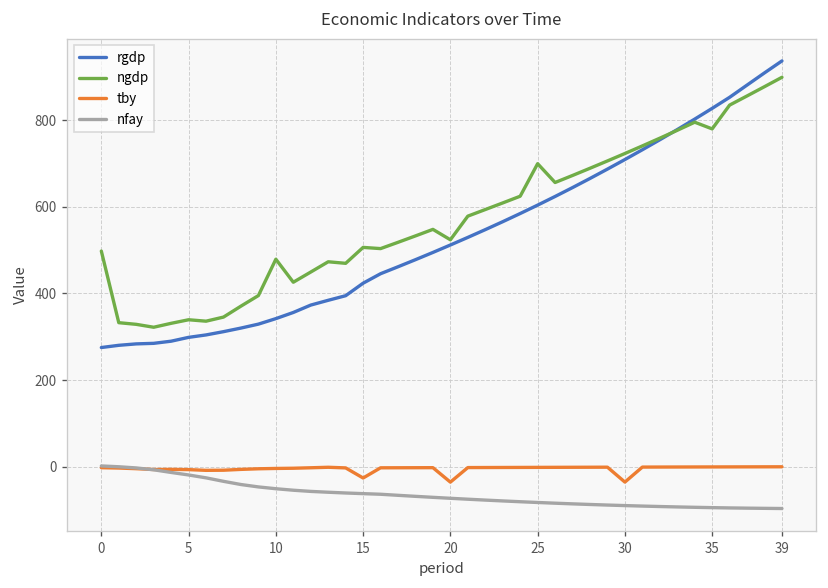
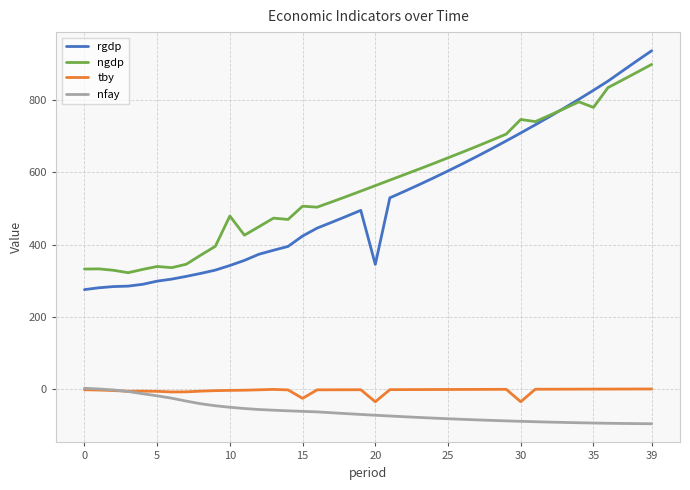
  {
    "rgdp": {
      "0": 280,
      "5": 300,
      "10": 340,
      "15": 420,
-     "20": 510,
+     "20": 350,
      "25": 600,
      "30": 710,
      "35": 830,
      "39": 940
    },
    "ngdp": {
-     "0": 500,
+     "0": 330,
      "5": 340,
      "10": 480,
      "15": 510,
-     "20": 520,
-     "25": 700,
-     "30": 720,
+     "20": 560,
+     "25": 640,
+     "30": 750,
      "35": 780,
      "39": 900
    },
    "tby": {
      "5": -10,
      "10": 0,
      "15": -30,
      "20": -40,
      "25": 0,
      "30": -40,
      "35": 0,
      "39": 0
    },
    "nfay": {
      "5": -20,
      "10": -50,
      "15": -60,
      "20": -70,
      "25": -80,
      "30": -90,
      "35": -90,
      "39": -100
    }
  }
